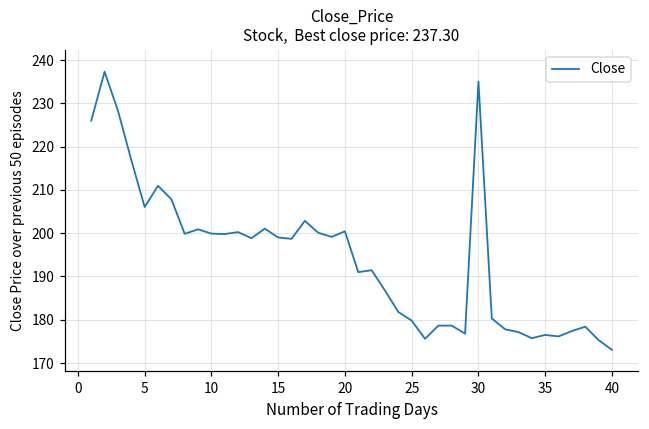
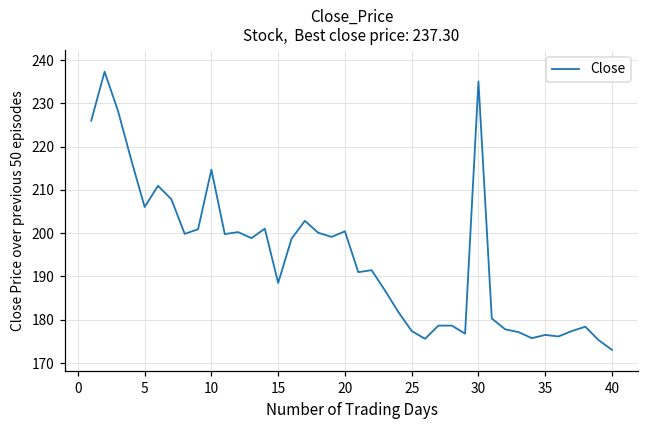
  {
    "5": 206,
-   "10": 200,
-   "15": 199,
+   "10": 215,
+   "15": 189,
    "20": 200,
-   "25": 180,
+   "25": 177,
    "30": 235,
    "35": 177,
    "40": 173
  }
